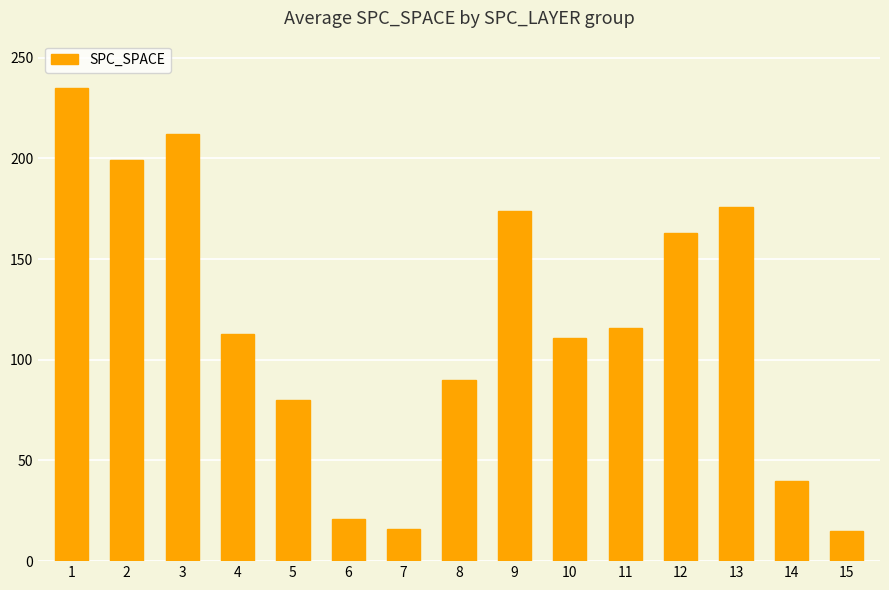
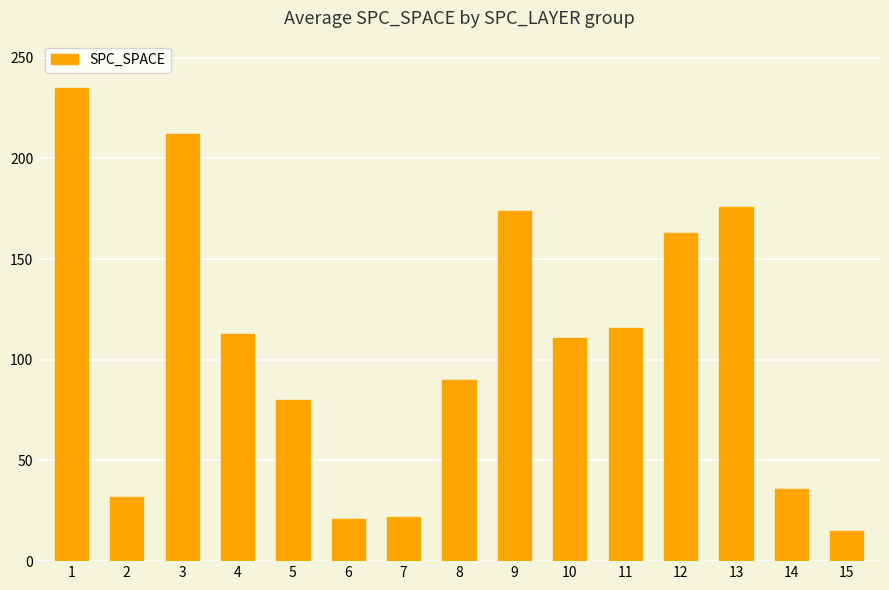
  {
    "1": 235,
-   "2": 199,
+   "2": 32,
    "3": 212,
    "4": 113,
    "5": 80,
    "6": 21,
-   "7": 16,
+   "7": 22,
    "8": 90,
    "9": 174,
    "10": 111,
    "11": 116,
    "12": 163,
    "13": 176,
-   "14": 40,
+   "14": 36,
    "15": 15
  }
